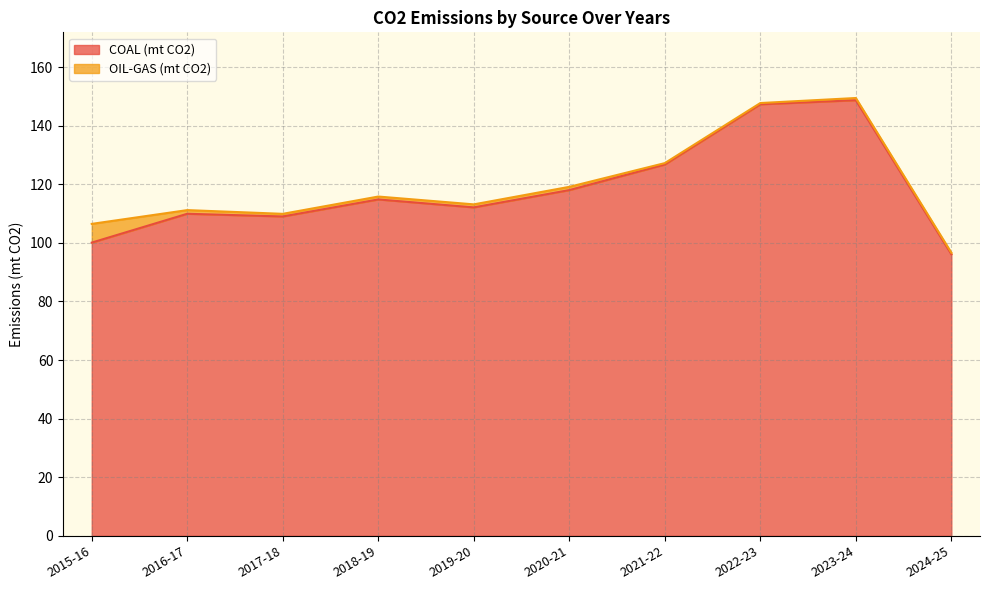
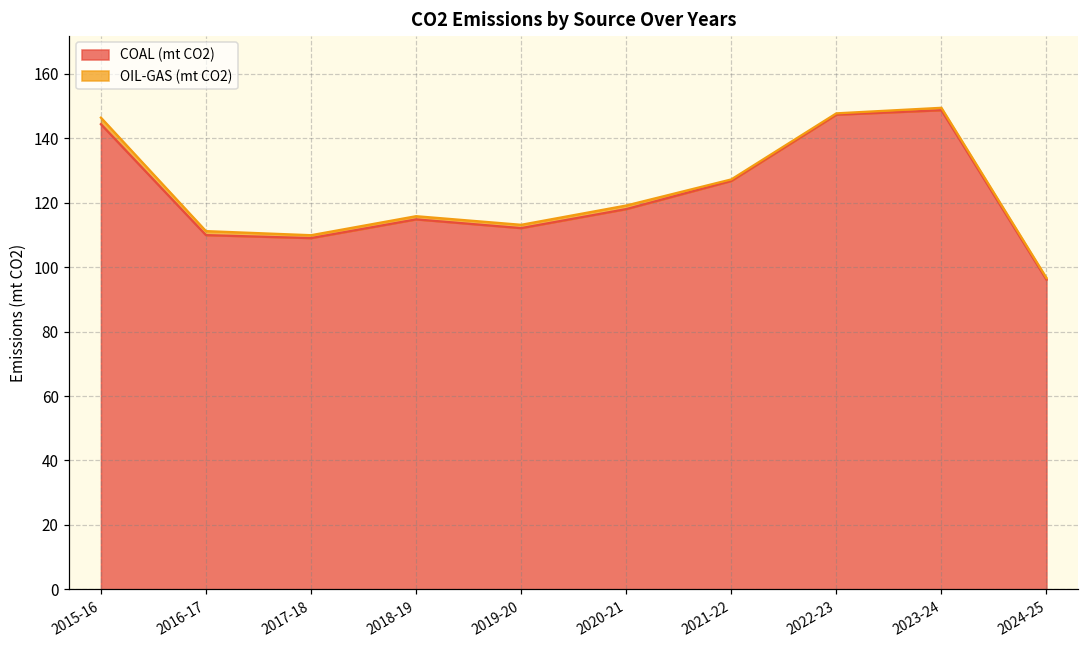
  {
    "COAL (mt CO2)": {
-     "2015-16": 100,
+     "2015-16": 144,
      "2016-17": 110,
      "2017-18": 109,
      "2018-19": 115,
      "2019-20": 112,
      "2020-21": 118
    },
    "OIL-GAS (mt CO2)": {
-     "2015-16": 6,
+     "2015-16": 2,
      "2016-17": 1,
      "2017-18": 1,
      "2018-19": 1,
      "2019-20": 1,
      "2020-21": 1
    }
  }
